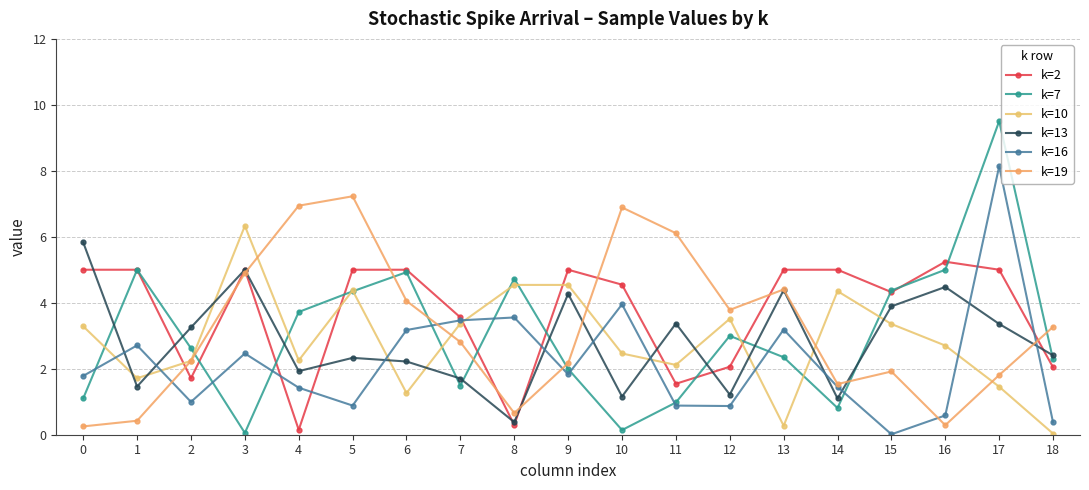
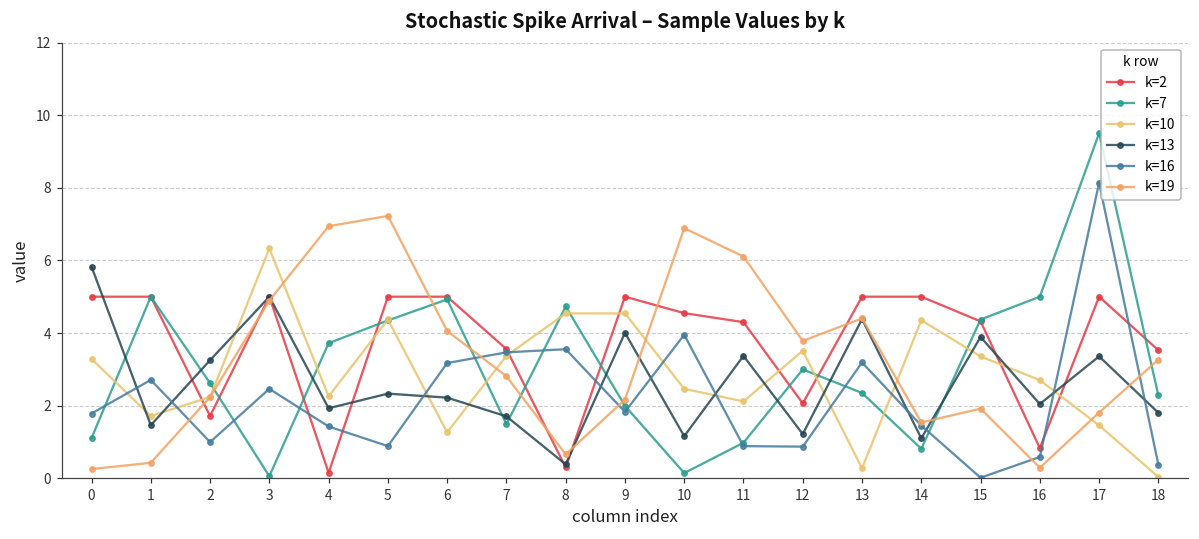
  {
    "k=2": {
      "0": 5.0,
      "2": 1.7,
      "4": 0.1,
      "5": 5.0,
      "7": 3.6,
      "8": 0.3,
      "9": 5.0,
      "10": 4.5,
-     "11": 1.5,
+     "11": 4.3,
      "12": 2.1,
      "13": 5.0,
      "14": 5.0,
-     "16": 5.2,
+     "16": 0.8,
      "17": 5.0,
-     "18": 2.0
+     "18": 3.5
    },
    "k=13": {
      "0": 5.8,
      "1": 1.5,
      "2": 3.3,
      "4": 1.9,
      "5": 2.3,
      "6": 2.2,
      "7": 1.7,
      "8": 0.4,
-     "9": 4.3,
+     "9": 4.0,
      "10": 1.2,
      "11": 3.4,
      "12": 1.2,
      "14": 1.1,
      "15": 3.9,
-     "16": 4.5,
+     "16": 2.0,
      "17": 3.4,
-     "18": 2.4
+     "18": 1.8
    }
  }
